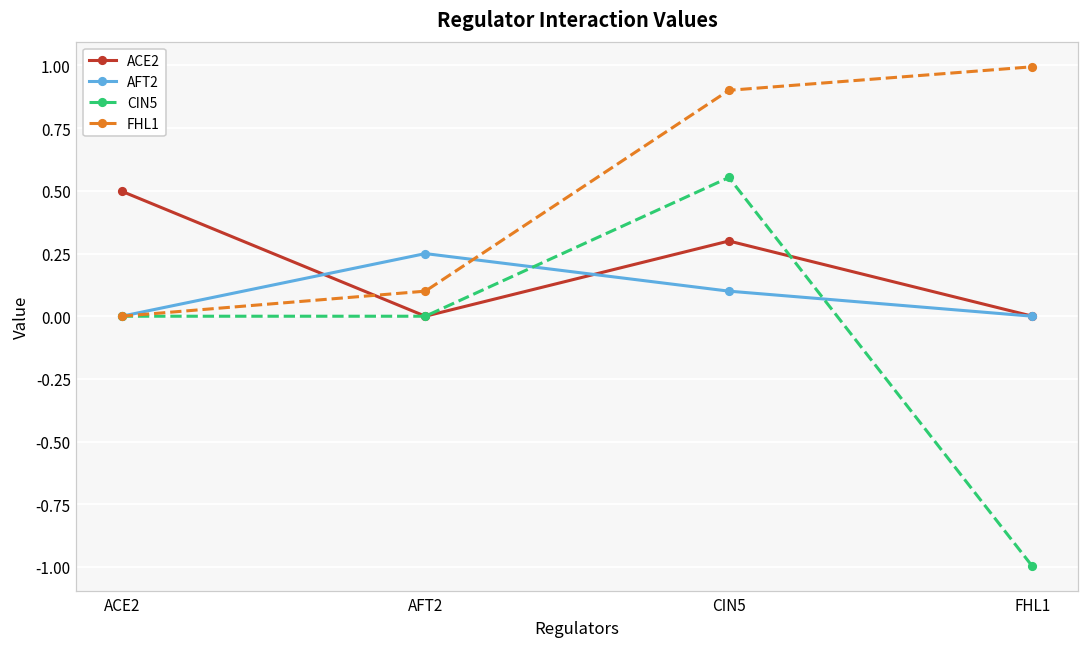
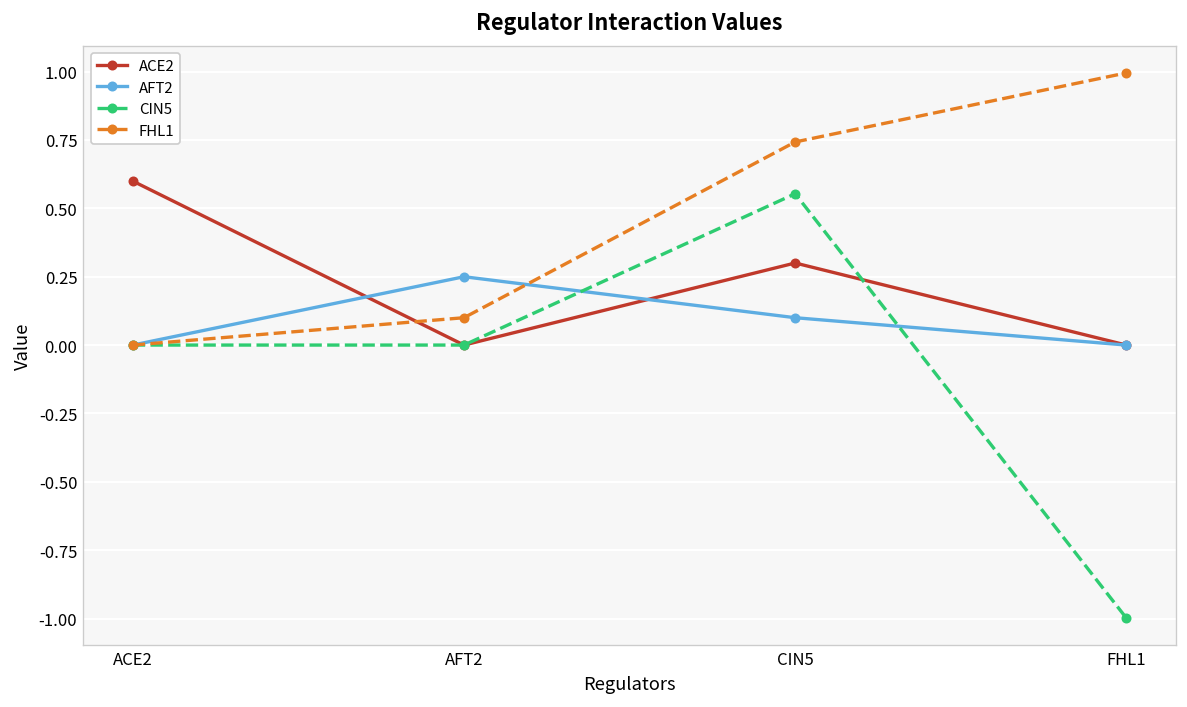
  {
    "ACE2": {
-     "ACE2": 0.50,
+     "ACE2": 0.60,
      "CIN5": 0.30
    },
    "AFT2": {
      "AFT2": 0.25,
      "CIN5": 0.10
    },
    "CIN5": {
      "CIN5": 0.55,
      "FHL1": -1.00
    },
    "FHL1": {
      "AFT2": 0.10,
-     "CIN5": 0.90,
+     "CIN5": 0.74,
      "FHL1": 0.99
    }
  }
